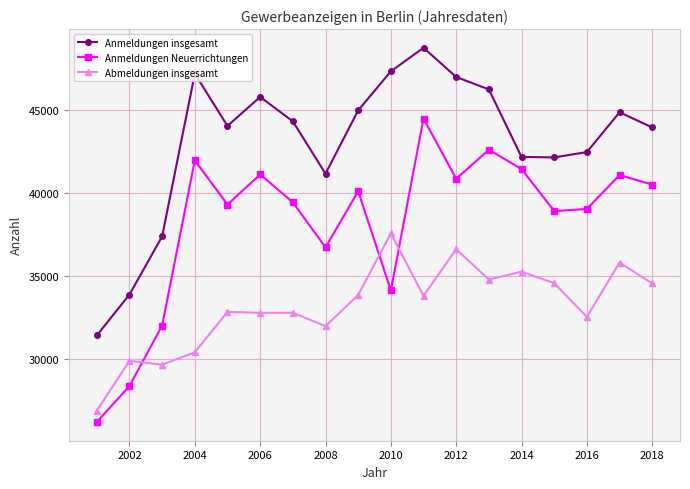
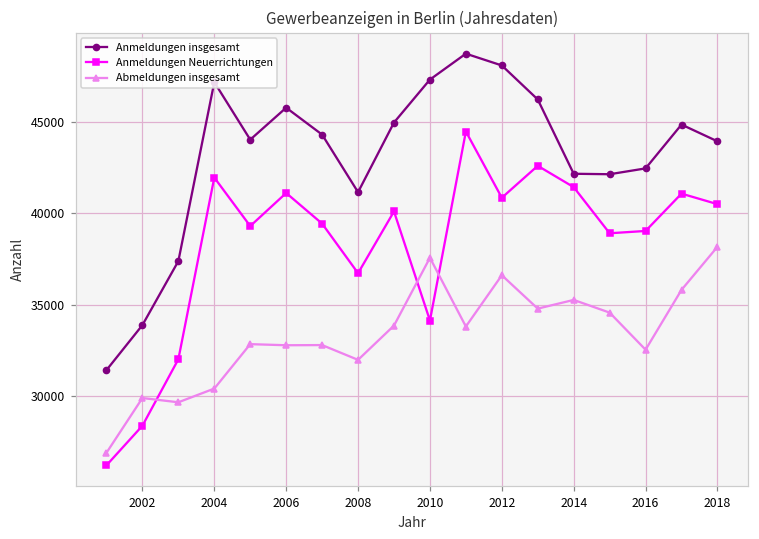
  {
    "Anmeldungen insgesamt": {
      "2002": 33900,
      "2006": 45800,
      "2008": 41100,
      "2010": 47300,
-     "2012": 47000,
+     "2012": 48100,
      "2014": 42200,
      "2016": 42400,
      "2018": 43900
    },
    "Anmeldungen Neuerrichtungen": {
      "2002": 28400,
      "2004": 41900,
      "2006": 41100,
      "2008": 36700,
      "2010": 34100,
      "2012": 40800,
      "2014": 41400,
      "2016": 39000,
      "2018": 40500
    },
    "Abmeldungen insgesamt": {
      "2002": 29900,
      "2004": 30400,
      "2006": 32800,
      "2008": 32000,
      "2010": 37600,
      "2012": 36600,
      "2014": 35300,
      "2016": 32500,
-     "2018": 34500
+     "2018": 38200
    }
  }
